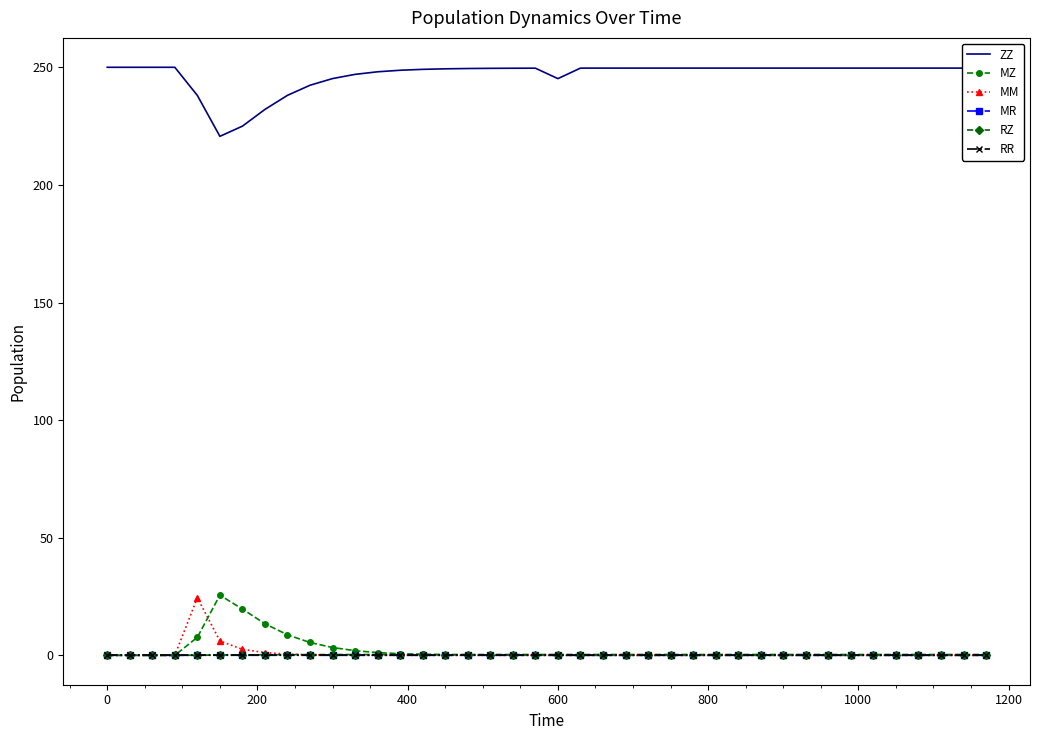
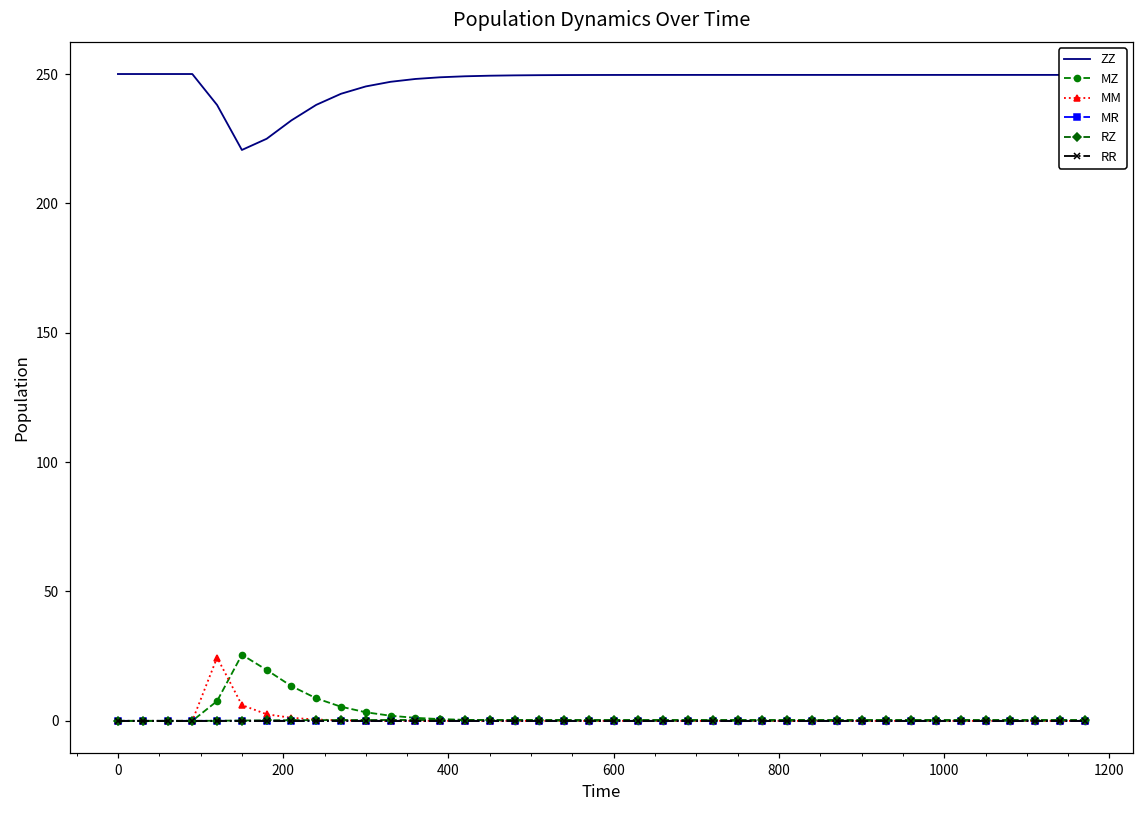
  {
    "ZZ": {
      "0": 250,
-     "600": 245
+     "600": 250
    }
  }
